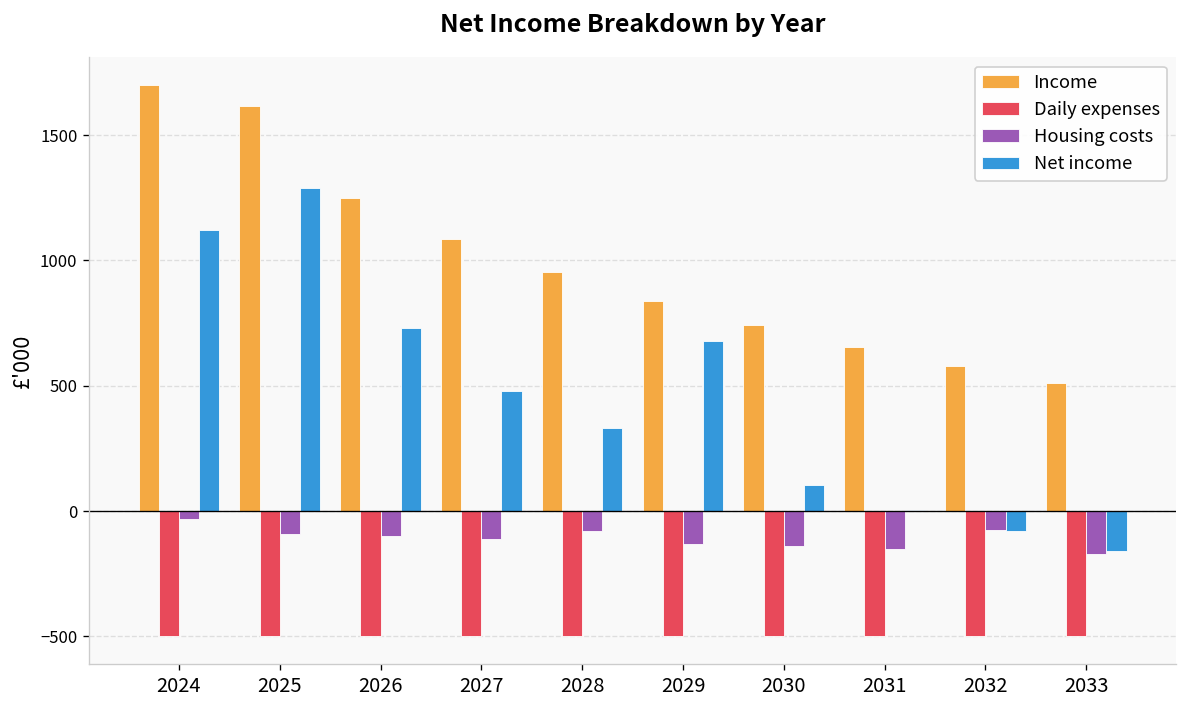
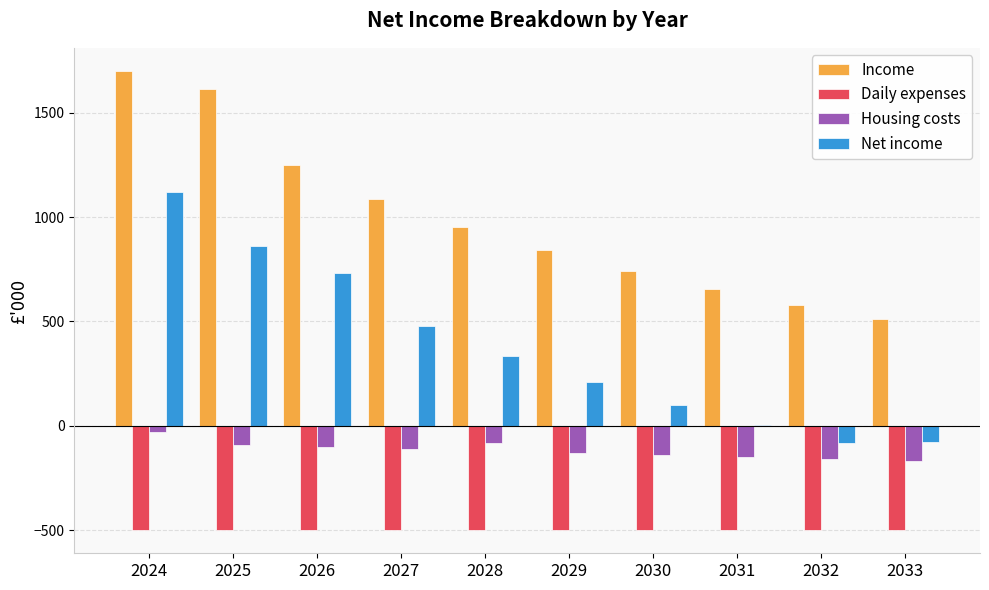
  {
    "Income": {
      "2024": 1700,
      "2025": 1620,
      "2026": 1250,
      "2027": 1090,
      "2028": 950,
      "2029": 840,
      "2030": 740,
      "2031": 660,
      "2032": 580,
      "2033": 510
    },
    "Daily expenses": {
      "2024": -500,
      "2025": -500,
      "2026": -500,
      "2027": -500,
      "2028": -500,
      "2029": -500,
      "2030": -500,
      "2031": -500,
      "2032": -500,
      "2033": -500
    },
    "Housing costs": {
      "2024": -30,
      "2025": -90,
      "2026": -100,
      "2027": -110,
      "2028": -80,
      "2029": -130,
      "2030": -140,
      "2031": -150,
-     "2032": -70,
+     "2032": -160,
      "2033": -170
    },
    "Net income": {
      "2024": 1120,
-     "2025": 1290,
+     "2025": 860,
      "2026": 730,
      "2027": 480,
      "2028": 330,
-     "2029": 680,
+     "2029": 210,
      "2030": 100,
      "2032": -80,
-     "2033": -160
+     "2033": -80
    }
  }
